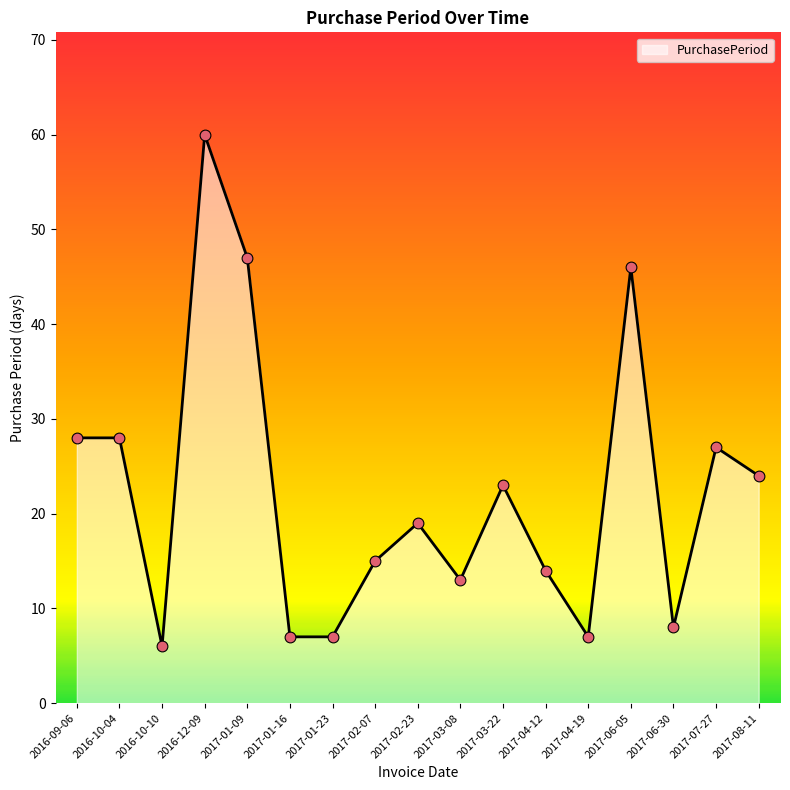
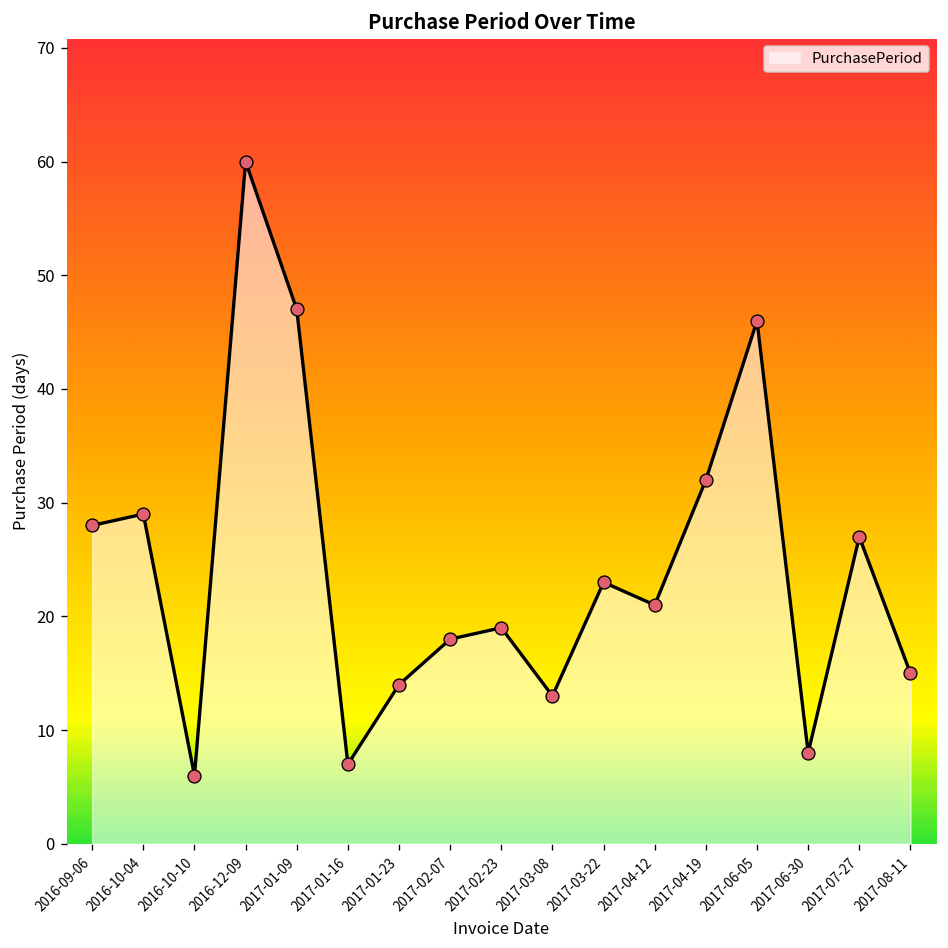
  {
    "2016-09-06": 28,
-   "2016-10-04": 28,
+   "2016-10-04": 29,
    "2016-10-10": 6,
    "2016-12-09": 60,
    "2017-01-09": 47,
    "2017-01-16": 7,
-   "2017-01-23": 7,
-   "2017-02-07": 15,
+   "2017-01-23": 14,
+   "2017-02-07": 18,
    "2017-02-23": 19,
    "2017-03-08": 13,
    "2017-03-22": 23,
-   "2017-04-12": 14,
-   "2017-04-19": 7,
+   "2017-04-12": 21,
+   "2017-04-19": 32,
    "2017-06-05": 46,
    "2017-06-30": 8,
    "2017-07-27": 27,
-   "2017-08-11": 24
+   "2017-08-11": 15
  }
